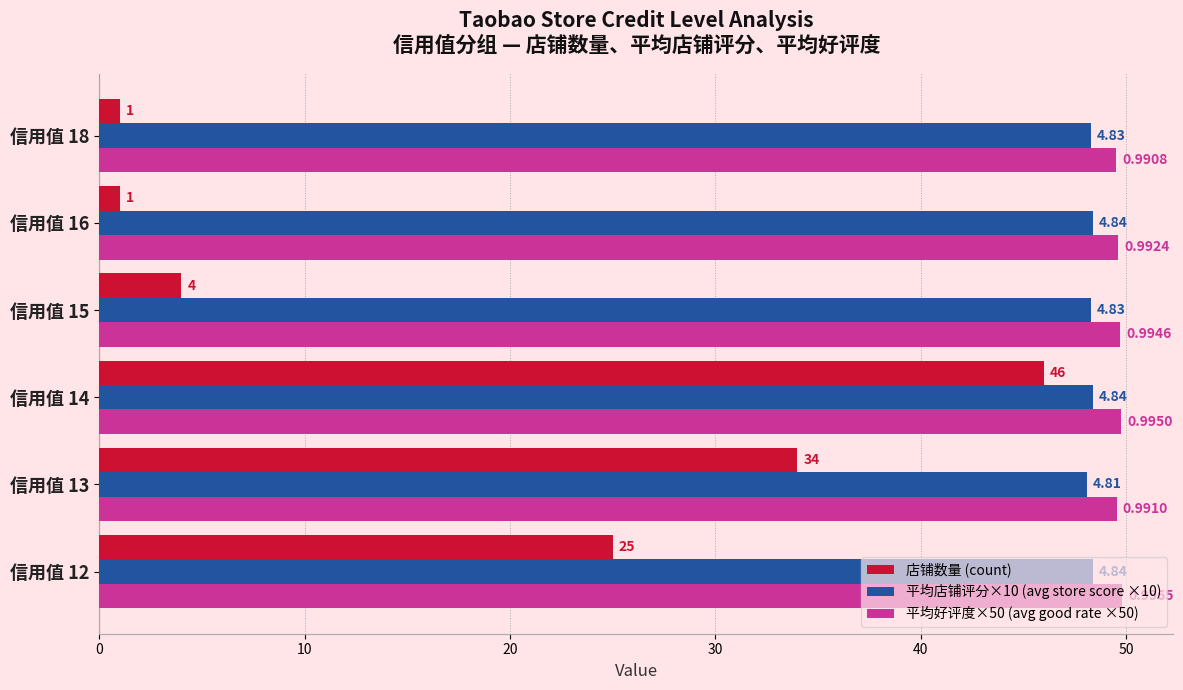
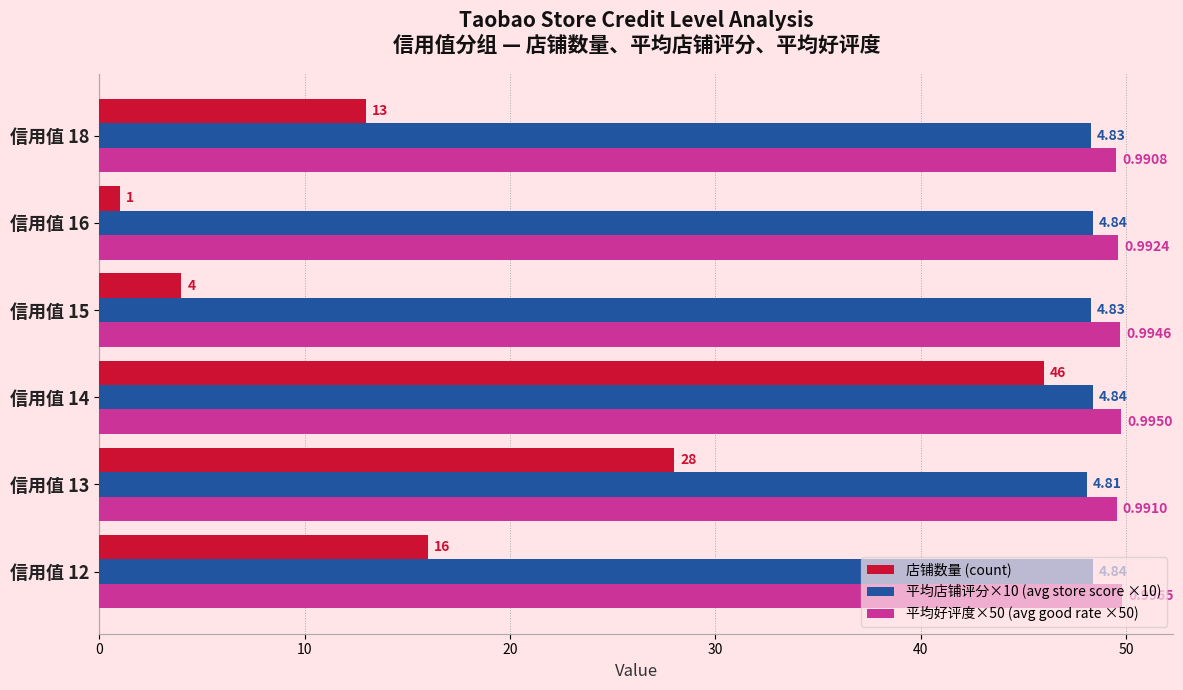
  {
    "店铺数量 (count)": {
-     "信用值 18": 1,
+     "信用值 18": 13,
      "信用值 16": 1,
      "信用值 15": 4,
      "信用值 14": 46,
-     "信用值 13": 34,
-     "信用值 12": 25
+     "信用值 13": 28,
+     "信用值 12": 16
    }
  }
